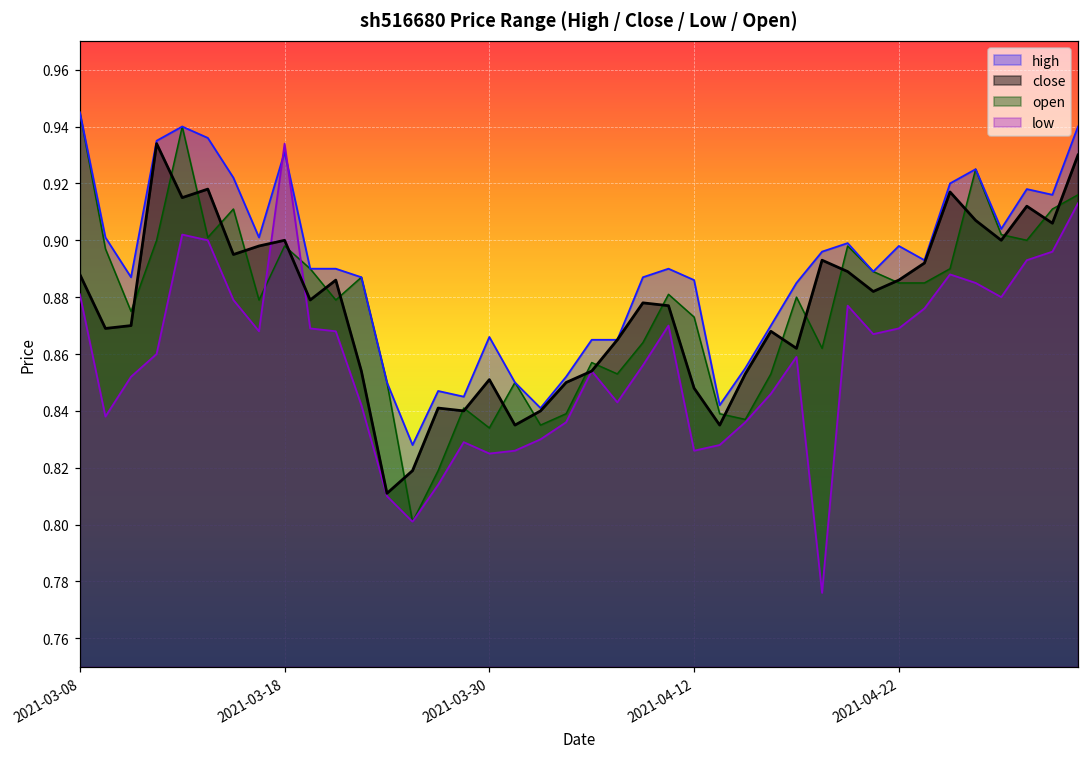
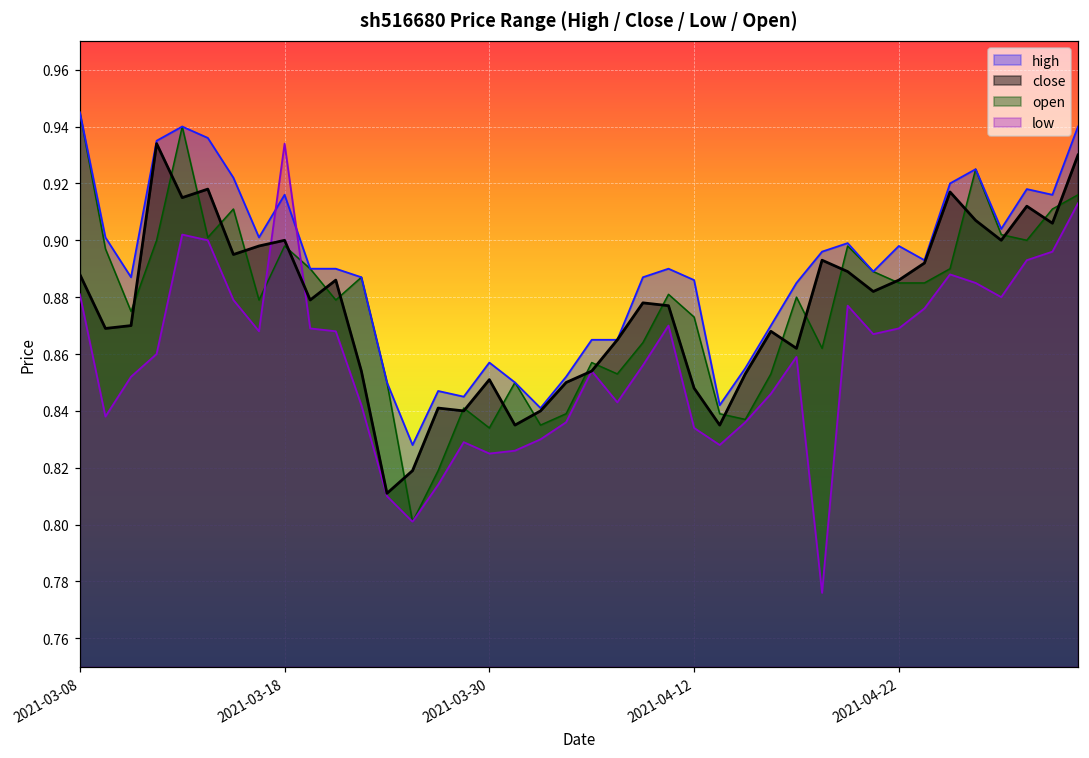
  {
    "high": {
-     "2021-03-18": 0.931,
-     "2021-03-30": 0.866,
+     "2021-03-18": 0.916,
+     "2021-03-30": 0.857,
      "2021-04-12": 0.886,
      "2021-04-22": 0.898
    },
    "low": {
      "2021-03-08": 0.881,
      "2021-03-18": 0.934,
      "2021-03-30": 0.825,
-     "2021-04-12": 0.826,
+     "2021-04-12": 0.834,
      "2021-04-22": 0.869
    }
  }
